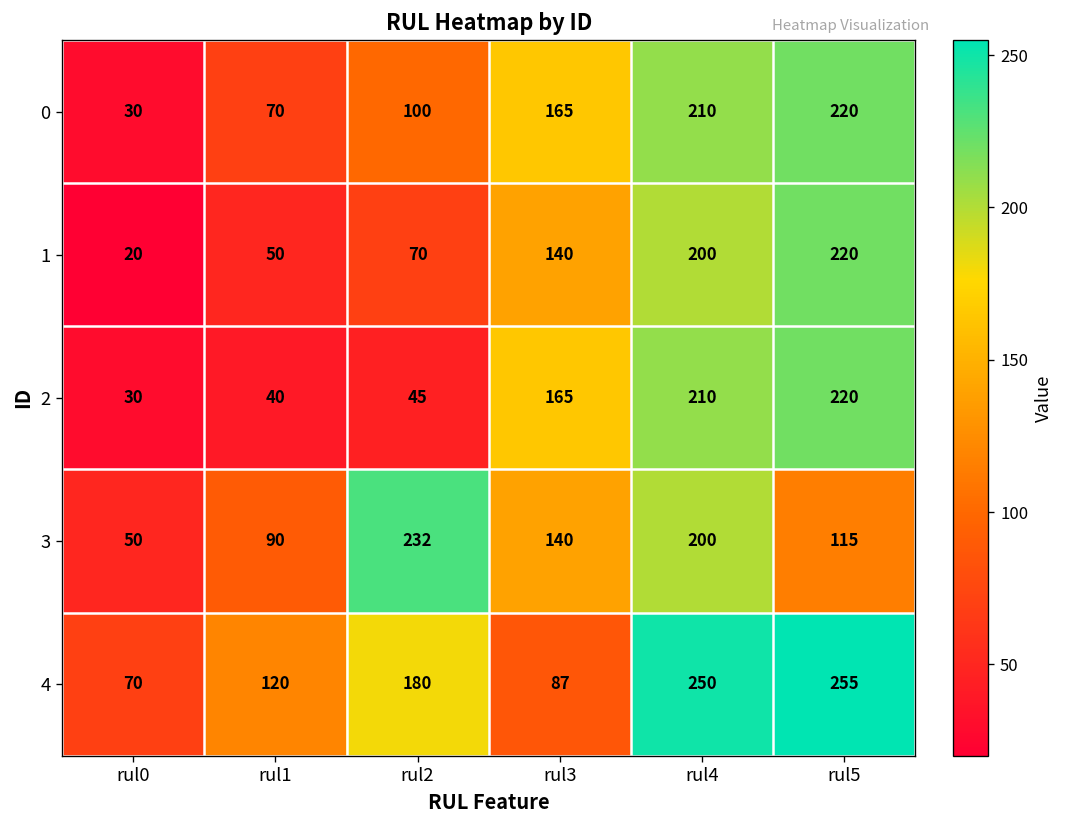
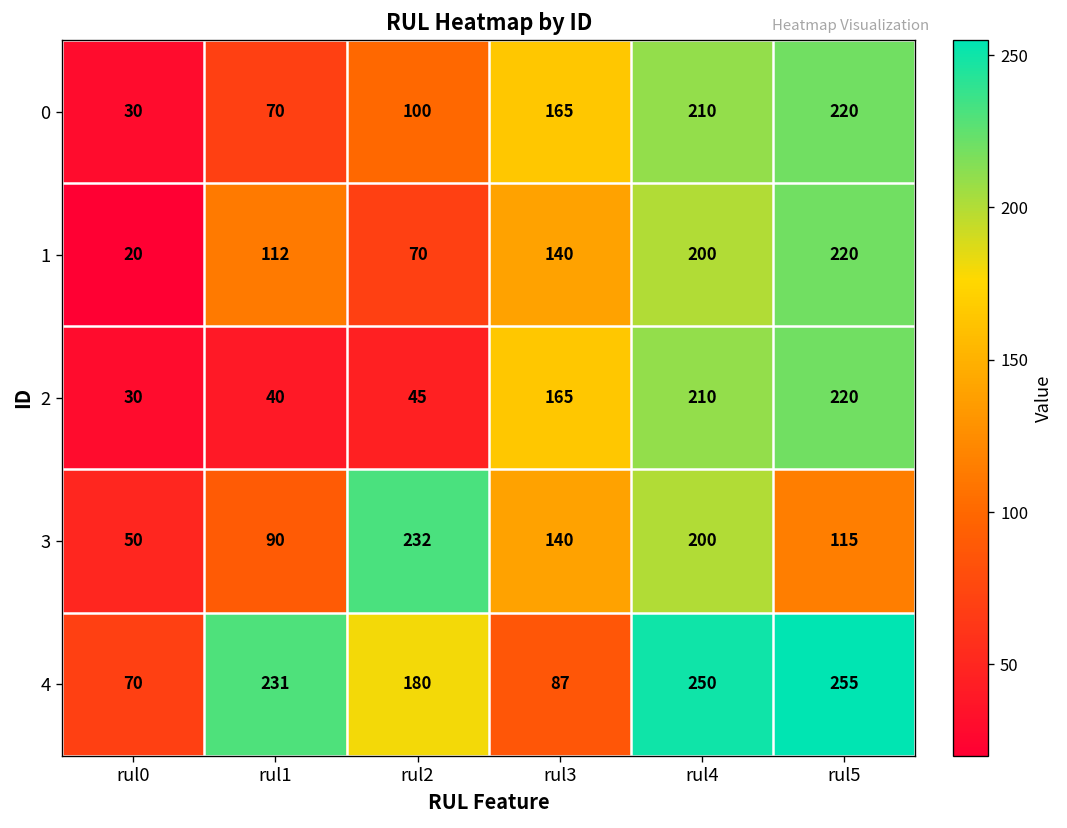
  {
    "0": {
      "rul0": 30,
      "rul1": 70,
      "rul2": 100,
      "rul3": 165,
      "rul4": 210,
      "rul5": 220
    },
    "1": {
      "rul0": 20,
-     "rul1": 50,
+     "rul1": 112,
      "rul2": 70,
      "rul3": 140,
      "rul4": 200,
      "rul5": 220
    },
    "2": {
      "rul0": 30,
      "rul1": 40,
      "rul2": 45,
      "rul3": 165,
      "rul4": 210,
      "rul5": 220
    },
    "3": {
      "rul0": 50,
      "rul1": 90,
      "rul2": 232,
      "rul3": 140,
      "rul4": 200,
      "rul5": 115
    },
    "4": {
      "rul0": 70,
-     "rul1": 120,
+     "rul1": 231,
      "rul2": 180,
      "rul3": 87,
      "rul4": 250,
      "rul5": 255
    }
  }
